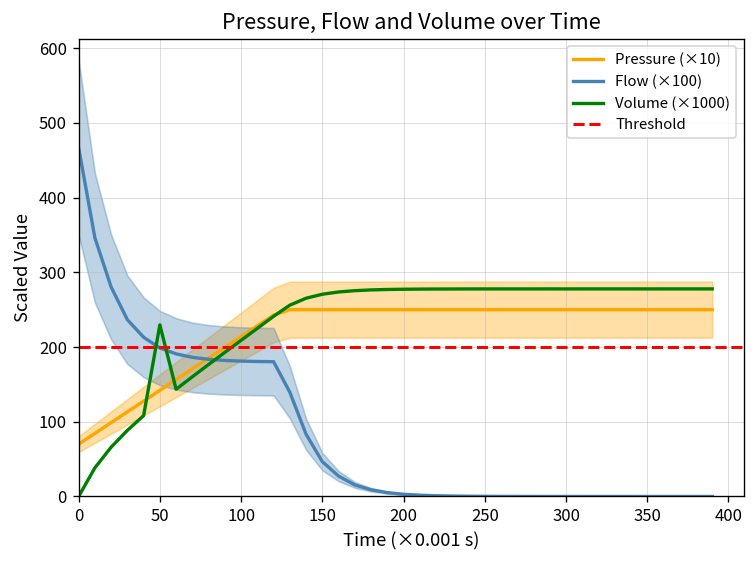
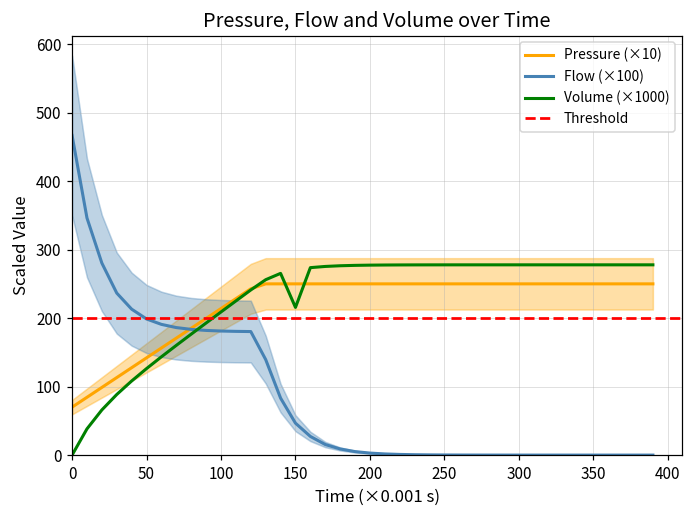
  {
    "Volume (×1000)": {
      "0": 0,
-     "50": 230,
+     "50": 130,
      "100": 210,
-     "150": 270,
+     "150": 220,
      "200": 280,
      "250": 280,
      "300": 280,
      "350": 280
    }
  }
